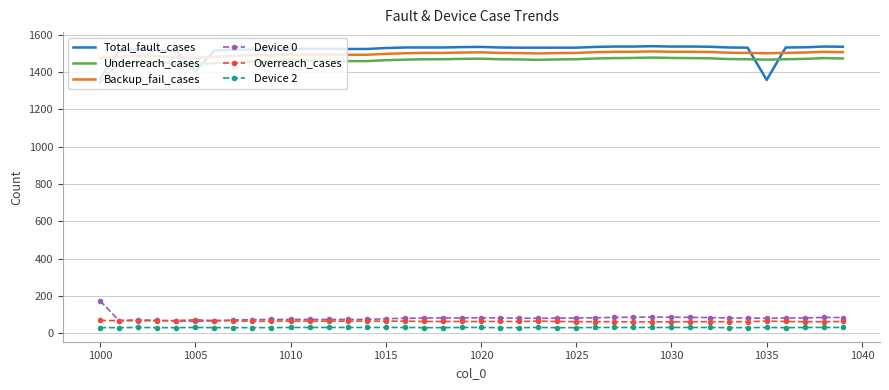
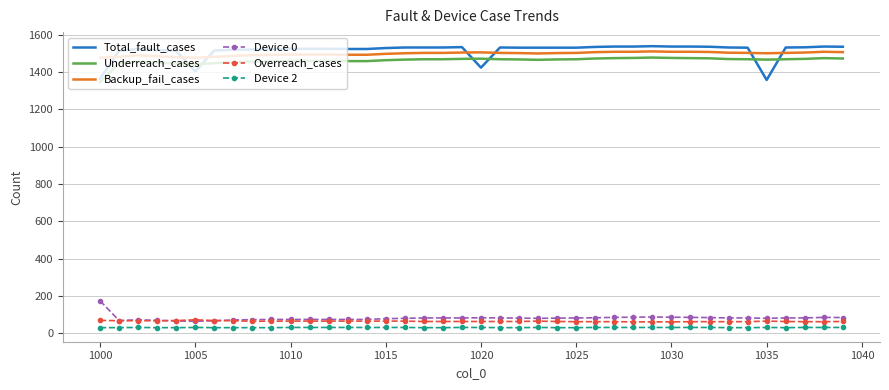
  {
    "Total_fault_cases": {
      "1015": 1530,
-     "1020": 1530,
+     "1020": 1420,
      "1025": 1530,
      "1030": 1540,
      "1035": 1360
    },
    "Underreach_cases": {
      "1015": 1460,
      "1020": 1470,
      "1025": 1470,
      "1030": 1480,
      "1035": 1470
    },
    "Device 0": {
      "1000": 170,
      "1020": 80,
      "1025": 80,
      "1030": 90,
      "1035": 80
    },
    "Device 2": {
      "1000": 30,
      "1005": 30,
      "1010": 30,
      "1015": 30,
      "1020": 30,
      "1025": 30,
      "1030": 30,
      "1035": 30
    }
  }
